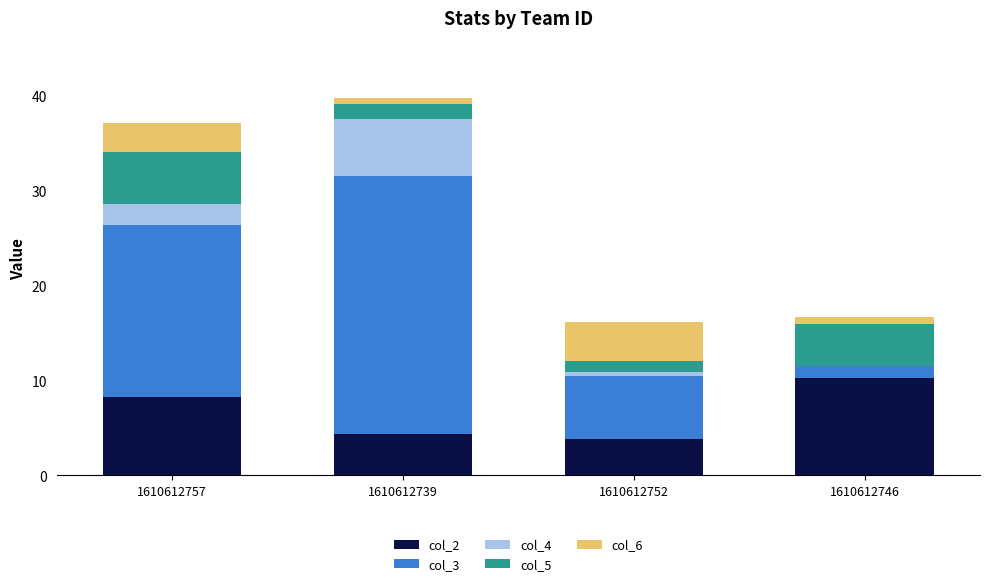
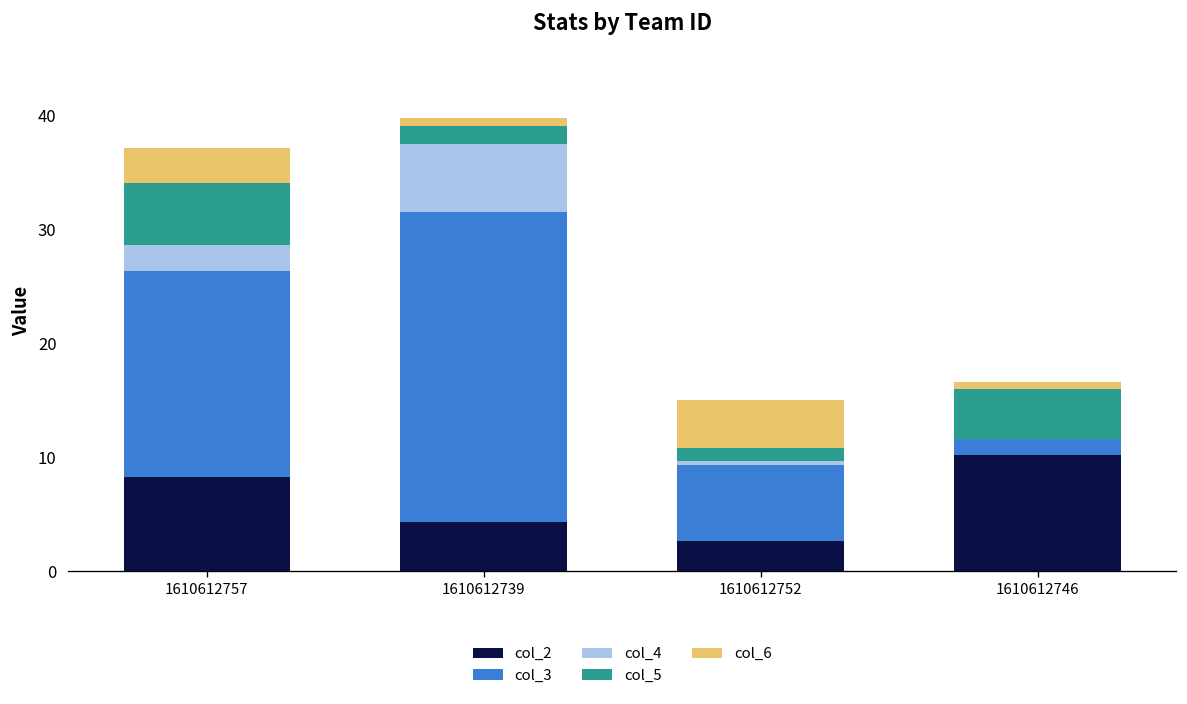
  {
    "col_2": {
      "1610612757": 8,
      "1610612739": 4,
-     "1610612752": 4,
+     "1610612752": 3,
      "1610612746": 10
    },
    "col_3": {
      "1610612757": 18,
      "1610612739": 27,
      "1610612752": 7,
      "1610612746": 1
    },
    "col_4": {
      "1610612757": 2,
      "1610612739": 6,
      "1610612752": 0,
      "1610612746": 0
    },
    "col_5": {
      "1610612757": 5,
      "1610612739": 2,
      "1610612752": 1,
      "1610612746": 4
    },
    "col_6": {
      "1610612757": 3,
      "1610612739": 1,
      "1610612752": 4,
      "1610612746": 1
    }
  }
